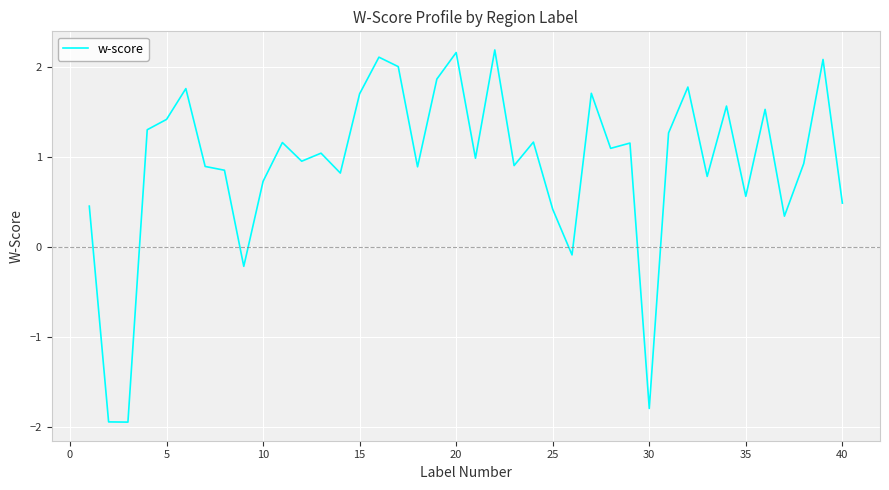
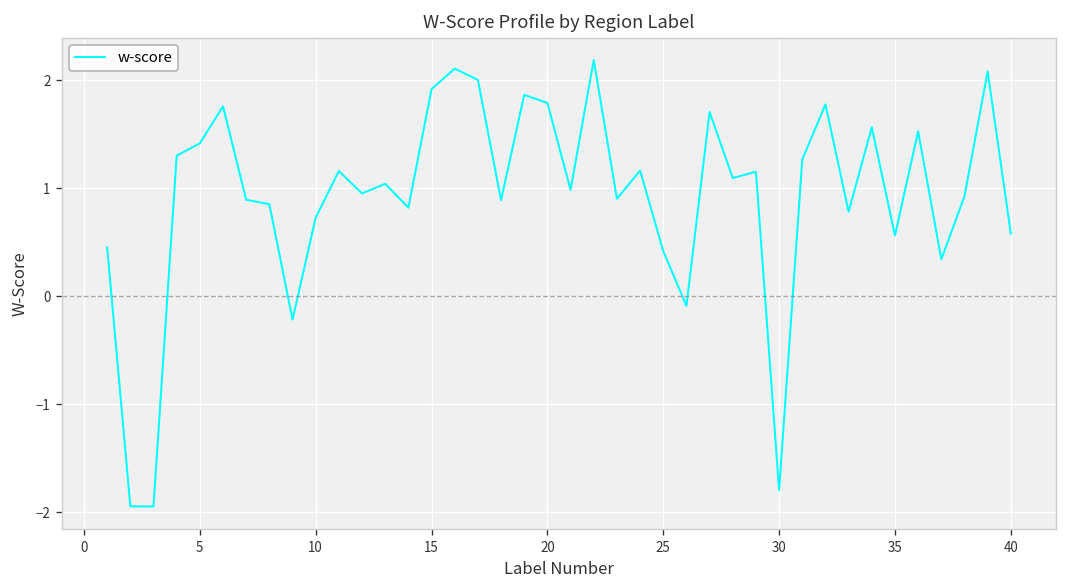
  {
    "5": 1.4,
    "10": 0.7,
-   "15": 1.7,
-   "20": 2.2,
+   "15": 1.9,
+   "20": 1.8,
    "25": 0.4,
    "30": -1.8,
    "35": 0.6,
-   "40": 0.5
+   "40": 0.6
  }
